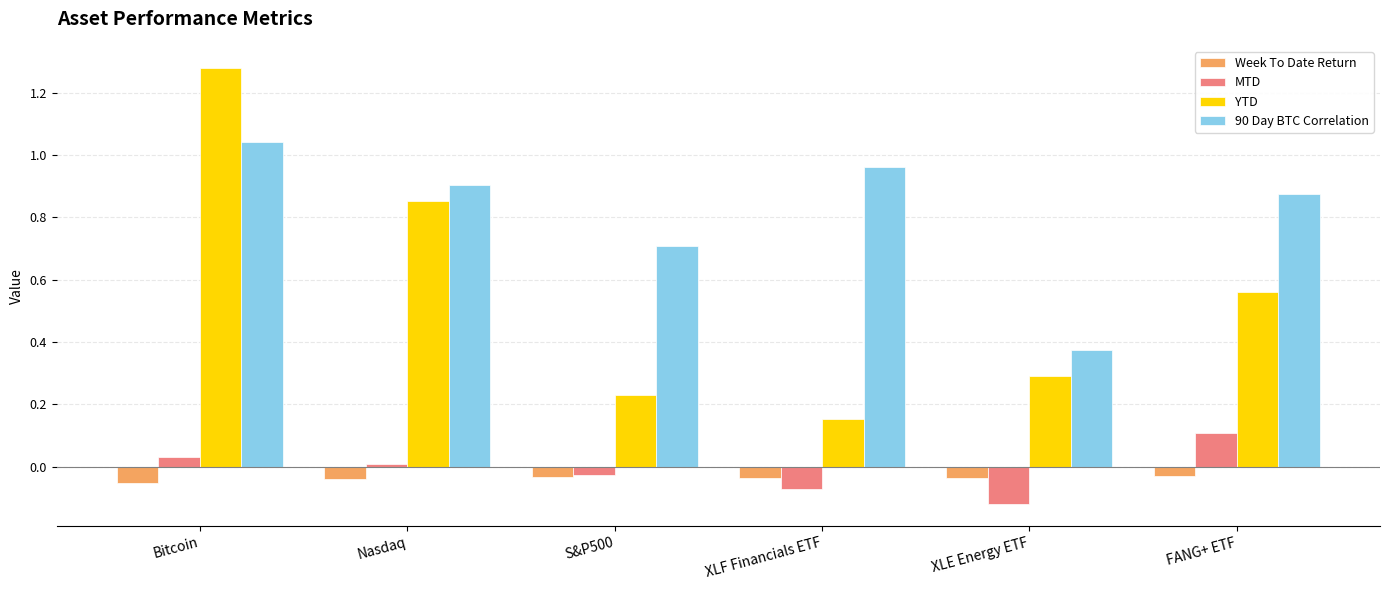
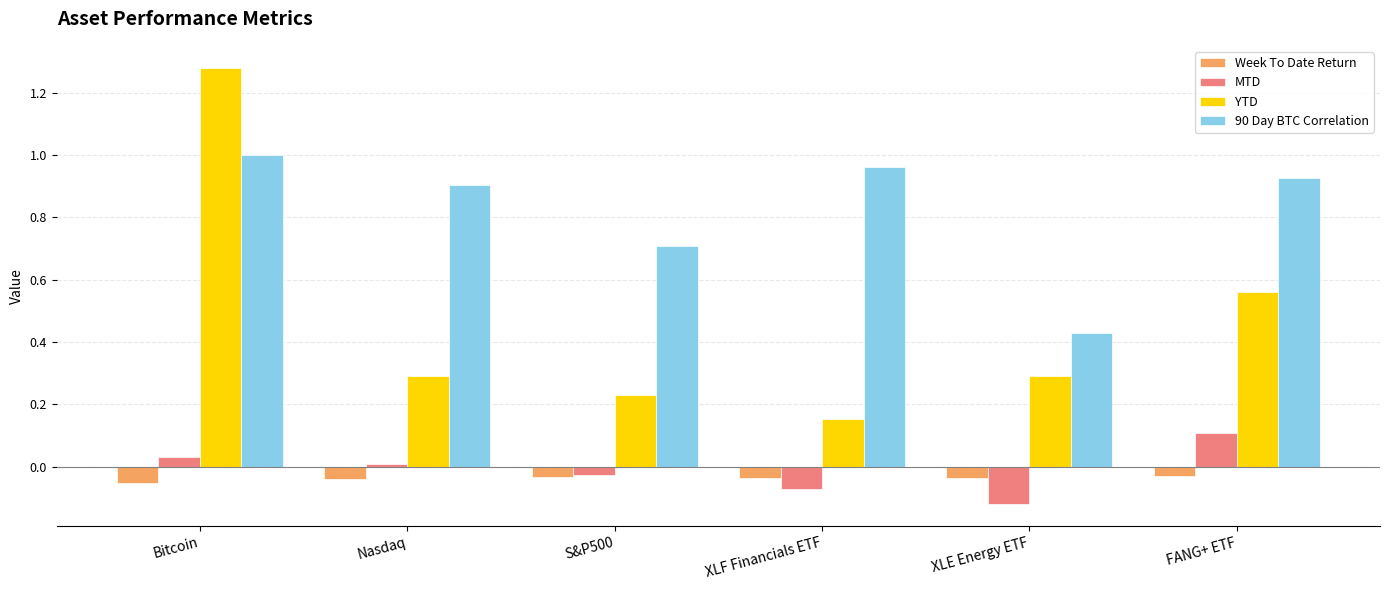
  {
    "YTD": {
      "Bitcoin": 1.28,
-     "Nasdaq": 0.85,
+     "Nasdaq": 0.29,
      "S&P500": 0.23,
      "XLF Financials ETF": 0.15,
      "XLE Energy ETF": 0.29,
      "FANG+ ETF": 0.56
    },
    "90 Day BTC Correlation": {
-     "Bitcoin": 1.04,
+     "Bitcoin": 1.00,
      "Nasdaq": 0.90,
      "S&P500": 0.71,
      "XLF Financials ETF": 0.96,
-     "XLE Energy ETF": 0.37,
-     "FANG+ ETF": 0.88
+     "XLE Energy ETF": 0.43,
+     "FANG+ ETF": 0.93
    }
  }
